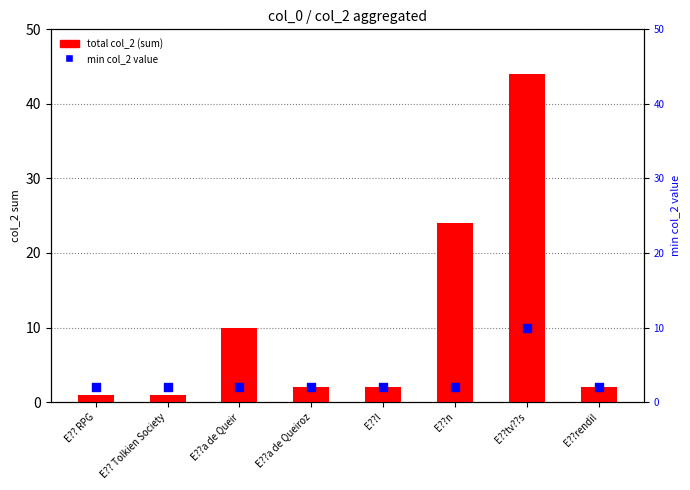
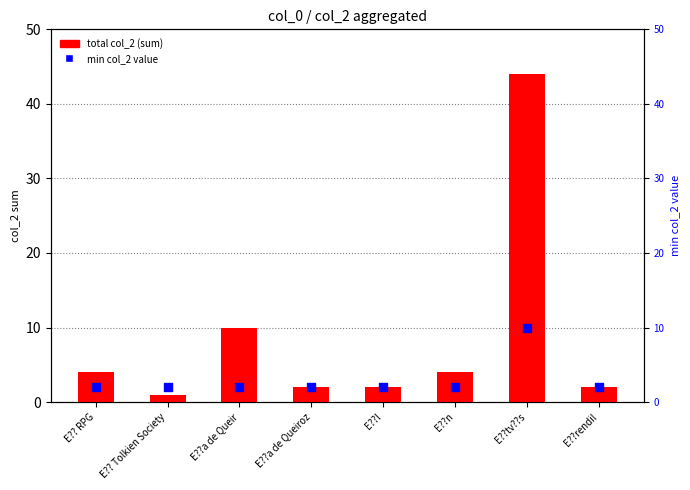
  {
    "total col_2 (sum)": {
-     "E?? RPG": 1,
+     "E?? RPG": 4,
      "E?? Tolkien Society": 1,
      "E??a de Queir": 10,
      "E??a de Queiroz": 2,
      "E??l": 2,
-     "E??n": 24,
+     "E??n": 4,
      "E??tv??s": 44,
      "E??rendil": 2
    }
  }
